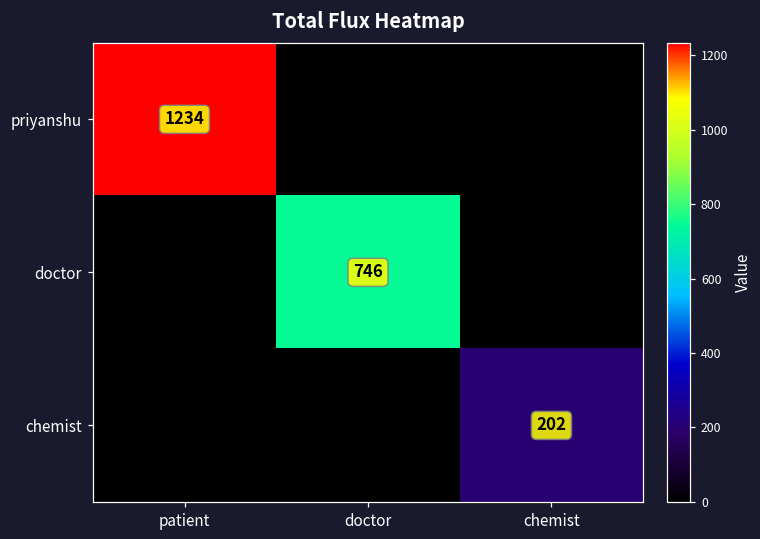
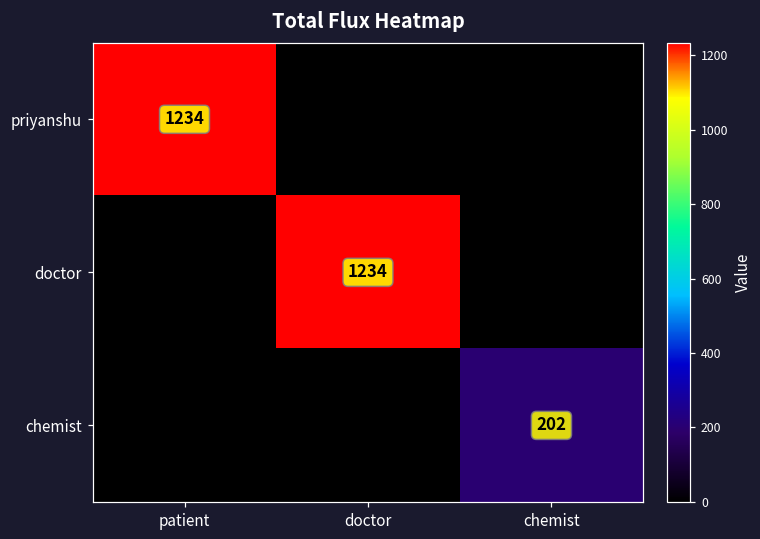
  {
    "doctor": {
-     "doctor": 746
+     "doctor": 1234
    }
  }
